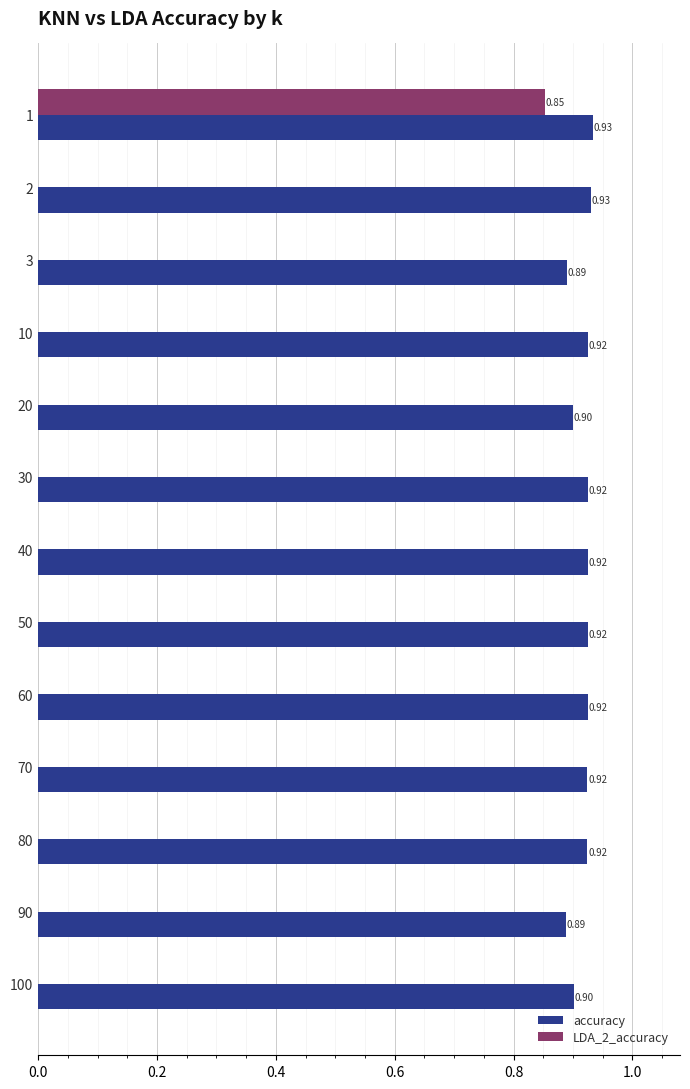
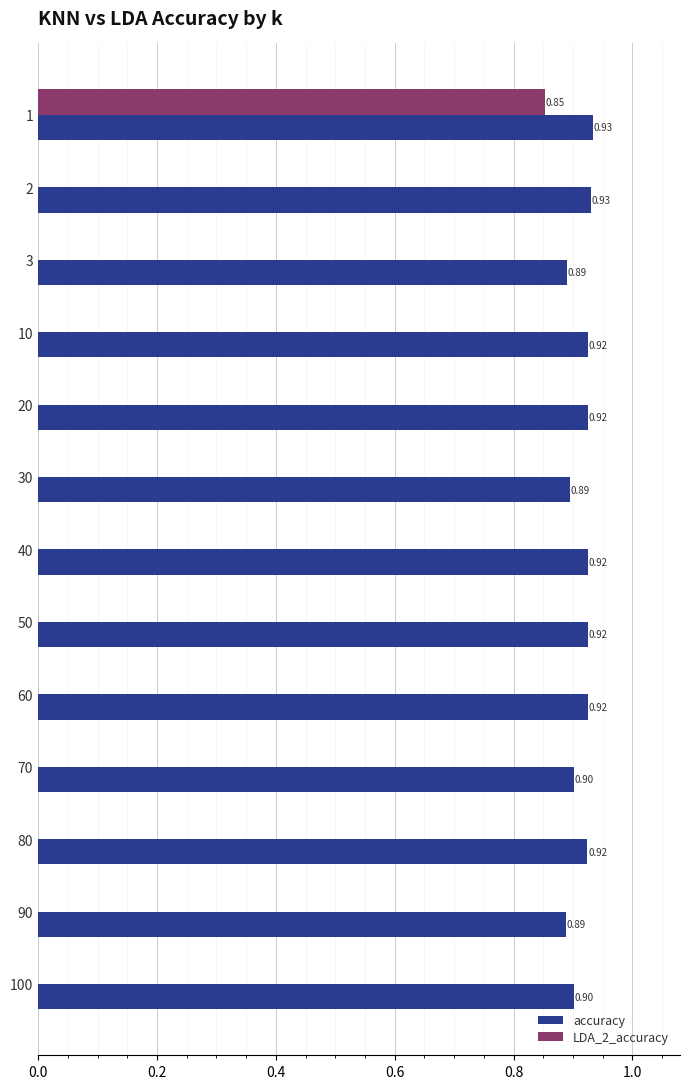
  {
    "accuracy": {
      "1": 0.93,
      "2": 0.93,
      "3": 0.89,
      "10": 0.92,
-     "20": 0.90,
-     "30": 0.92,
+     "20": 0.92,
+     "30": 0.89,
      "40": 0.92,
      "50": 0.92,
      "60": 0.92,
-     "70": 0.92,
+     "70": 0.90,
      "80": 0.92,
      "90": 0.89,
      "100": 0.90
    },
    "LDA_2_accuracy": {
      "1": 0.85
    }
  }
